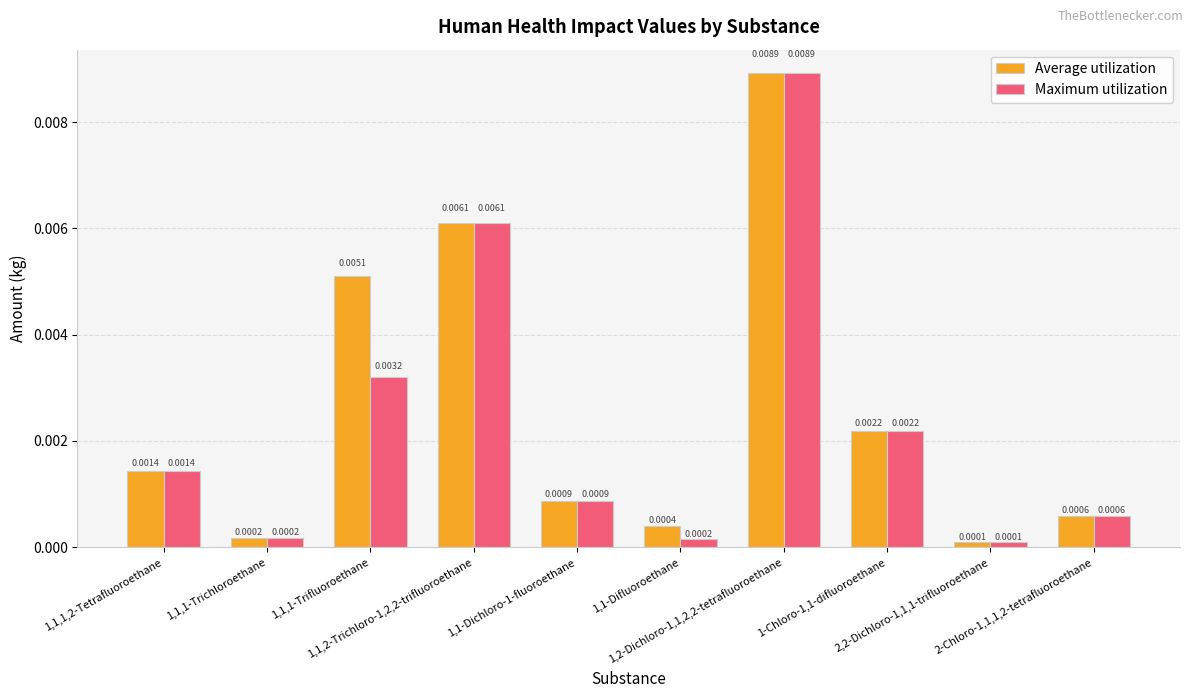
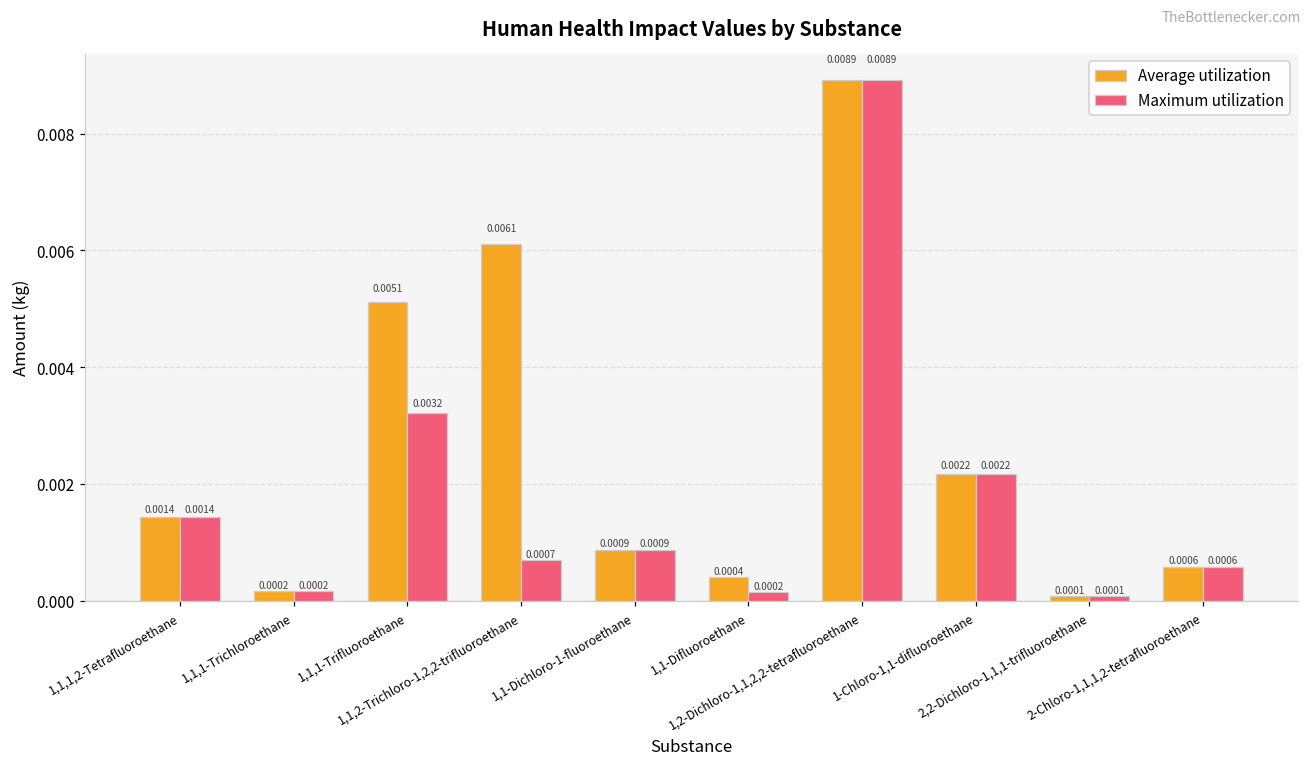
  {
    "Average utilization": {
      "1,1,1,2-Tetrafluoroethane": 0.0014,
      "1,1,1-Trichloroethane": 0.0002,
      "1,1,1-Trifluoroethane": 0.0051,
      "1,1,2-Trichloro-1,2,2-trifluoroethane": 0.0061,
      "1,1-Dichloro-1-fluoroethane": 0.0009,
      "1,1-Difluoroethane": 0.0004,
      "1,2-Dichloro-1,1,2,2-tetrafluoroethane": 0.0089,
      "1-Chloro-1,1-difluoroethane": 0.0022,
      "2,2-Dichloro-1,1,1-trifluoroethane": 0.0001,
      "2-Chloro-1,1,1,2-tetrafluoroethane": 0.0006
    },
    "Maximum utilization": {
      "1,1,1,2-Tetrafluoroethane": 0.0014,
      "1,1,1-Trichloroethane": 0.0002,
      "1,1,1-Trifluoroethane": 0.0032,
-     "1,1,2-Trichloro-1,2,2-trifluoroethane": 0.0061,
+     "1,1,2-Trichloro-1,2,2-trifluoroethane": 0.0007,
      "1,1-Dichloro-1-fluoroethane": 0.0009,
      "1,1-Difluoroethane": 0.0002,
      "1,2-Dichloro-1,1,2,2-tetrafluoroethane": 0.0089,
      "1-Chloro-1,1-difluoroethane": 0.0022,
      "2,2-Dichloro-1,1,1-trifluoroethane": 0.0001,
      "2-Chloro-1,1,1,2-tetrafluoroethane": 0.0006
    }
  }
